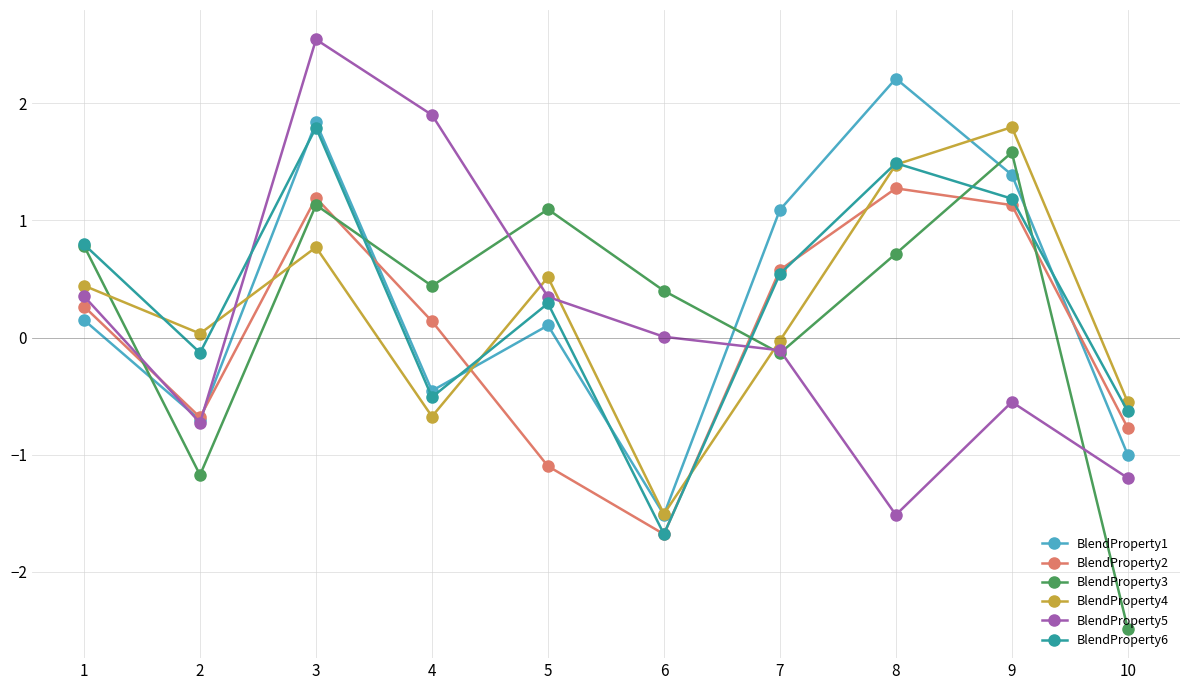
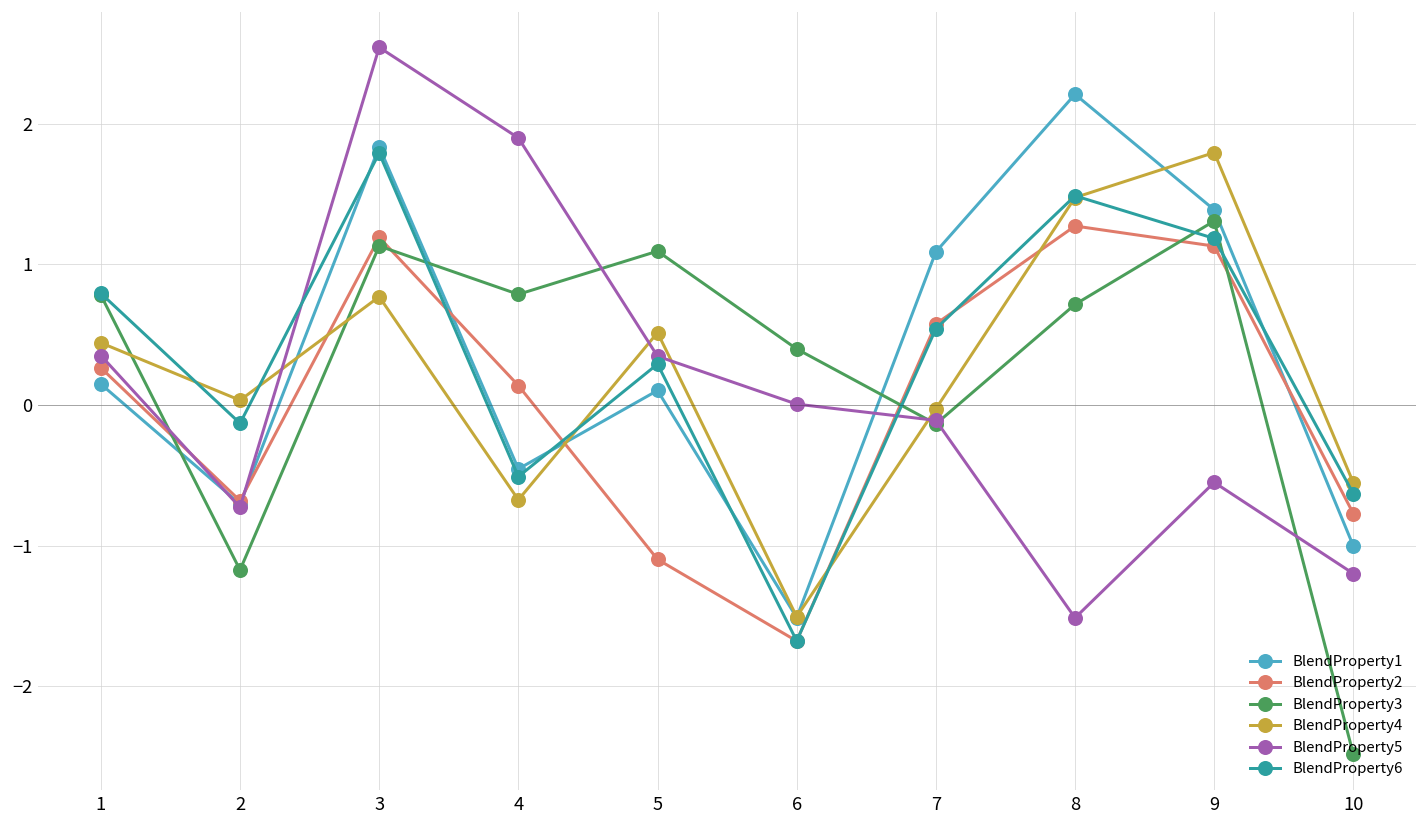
  {
    "BlendProperty2": {
      "1": 0.26,
      "2": -0.68,
      "3": 1.19,
      "4": 0.14,
      "5": -1.10,
      "7": 0.58,
      "8": 1.27,
      "9": 1.13,
      "10": -0.77
    },
    "BlendProperty3": {
      "2": -1.17,
      "3": 1.13,
-     "4": 0.44,
+     "4": 0.79,
      "5": 1.09,
      "6": 0.40,
      "7": -0.13,
      "8": 0.72,
-     "9": 1.58,
+     "9": 1.31,
      "10": -2.48
    },
    "BlendProperty4": {
      "1": 0.44,
      "2": 0.03,
      "3": 0.77,
      "4": -0.67,
      "5": 0.51,
      "7": -0.03,
      "9": 1.80,
      "10": -0.55
    },
    "BlendProperty5": {
      "1": 0.35,
      "2": -0.73,
      "3": 2.54,
      "4": 1.90,
      "5": 0.35,
      "6": 0.01,
      "7": -0.11,
      "8": -1.51,
      "9": -0.55,
      "10": -1.20
    }
  }
